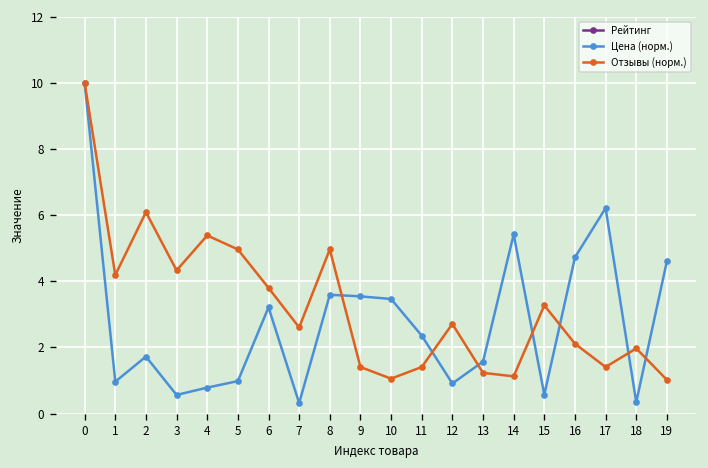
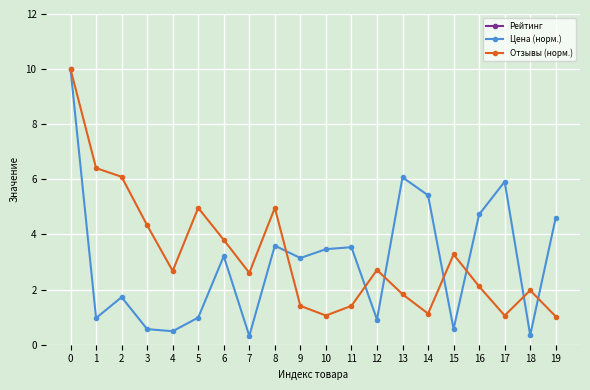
  {
    "Цена (норм.)": {
      "1": 1.0,
      "2": 1.7,
      "3": 0.6,
-     "4": 0.8,
+     "4": 0.5,
      "5": 1.0,
      "6": 3.2,
      "7": 0.3,
      "8": 3.6,
-     "9": 3.5,
+     "9": 3.1,
      "10": 3.5,
-     "11": 2.4,
+     "11": 3.5,
      "12": 0.9,
-     "13": 1.6,
+     "13": 6.1,
      "14": 5.4,
      "15": 0.6,
      "16": 4.7,
-     "17": 6.2,
+     "17": 5.9,
      "18": 0.3,
      "19": 4.6
    },
    "Отзывы (норм.)": {
-     "1": 4.2,
+     "1": 6.4,
      "2": 6.1,
      "3": 4.3,
-     "4": 5.4,
+     "4": 2.7,
      "5": 5.0,
      "6": 3.8,
      "7": 2.6,
      "8": 5.0,
      "9": 1.4,
      "10": 1.1,
      "11": 1.4,
      "12": 2.7,
-     "13": 1.2,
+     "13": 1.8,
      "14": 1.1,
      "15": 3.3,
      "16": 2.1,
-     "17": 1.4,
+     "17": 1.1,
      "18": 2.0,
      "19": 1.0
    }
  }
